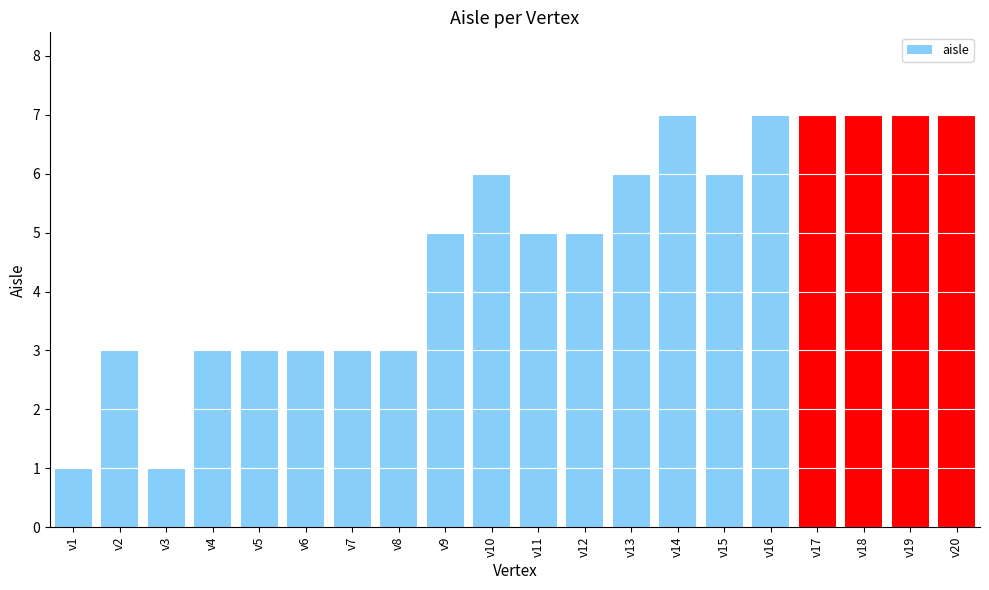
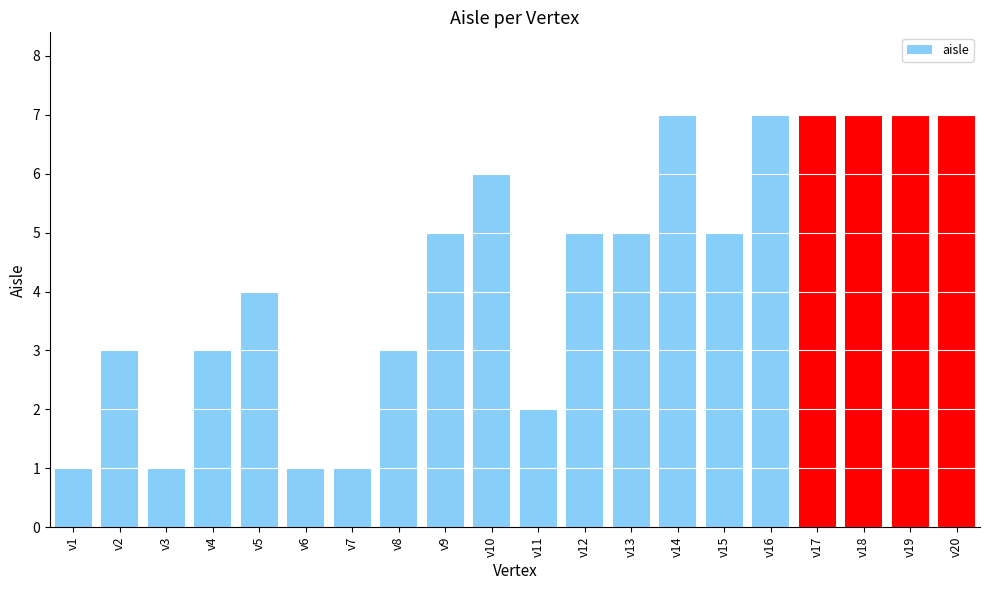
  {
    "v1": 1,
    "v2": 3,
    "v3": 1,
    "v4": 3,
-   "v5": 3,
-   "v6": 3,
-   "v7": 3,
+   "v5": 4,
+   "v6": 1,
+   "v7": 1,
    "v8": 3,
    "v9": 5,
    "v10": 6,
-   "v11": 5,
+   "v11": 2,
    "v12": 5,
-   "v13": 6,
+   "v13": 5,
    "v14": 7,
-   "v15": 6,
+   "v15": 5,
    "v16": 7,
    "v17": 7,
    "v18": 7,
    "v19": 7,
    "v20": 7
  }
